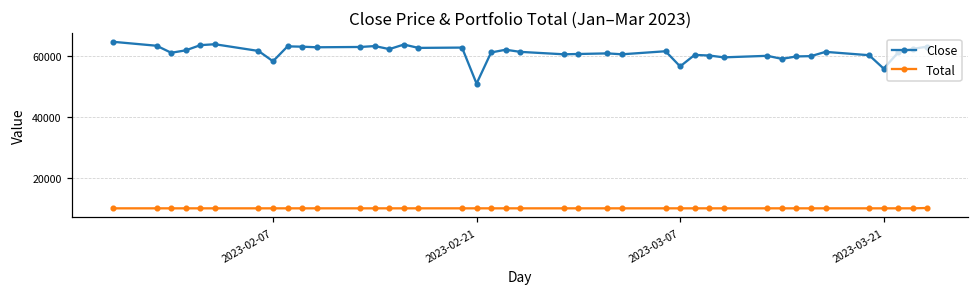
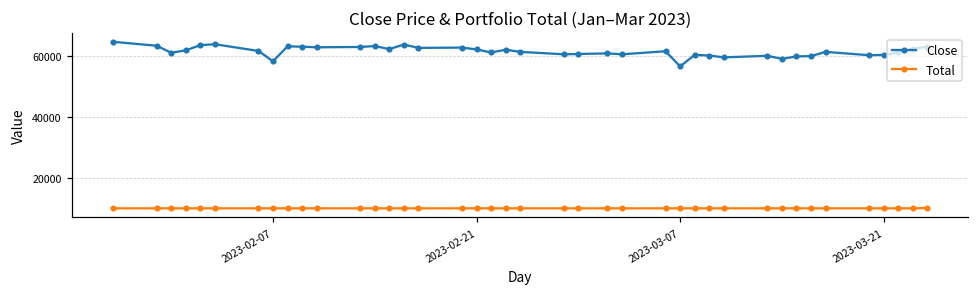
  {
    "Close": {
      "2023-02-07": 58000,
-     "2023-02-21": 51000,
+     "2023-02-21": 62000,
      "2023-03-07": 57000,
-     "2023-03-21": 56000
+     "2023-03-21": 60000
    },
    "Total": {
      "2023-02-07": 10000,
      "2023-02-21": 10000,
      "2023-03-07": 10000,
      "2023-03-21": 10000
    }
  }
